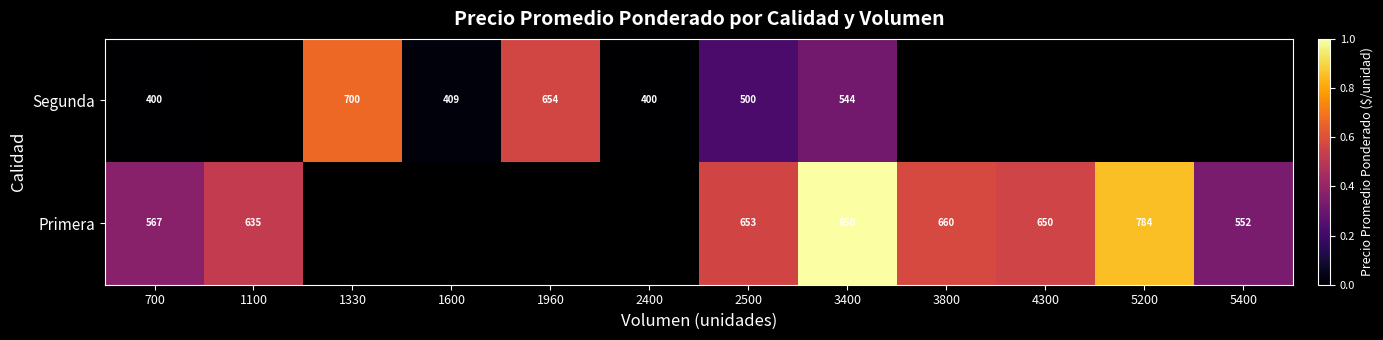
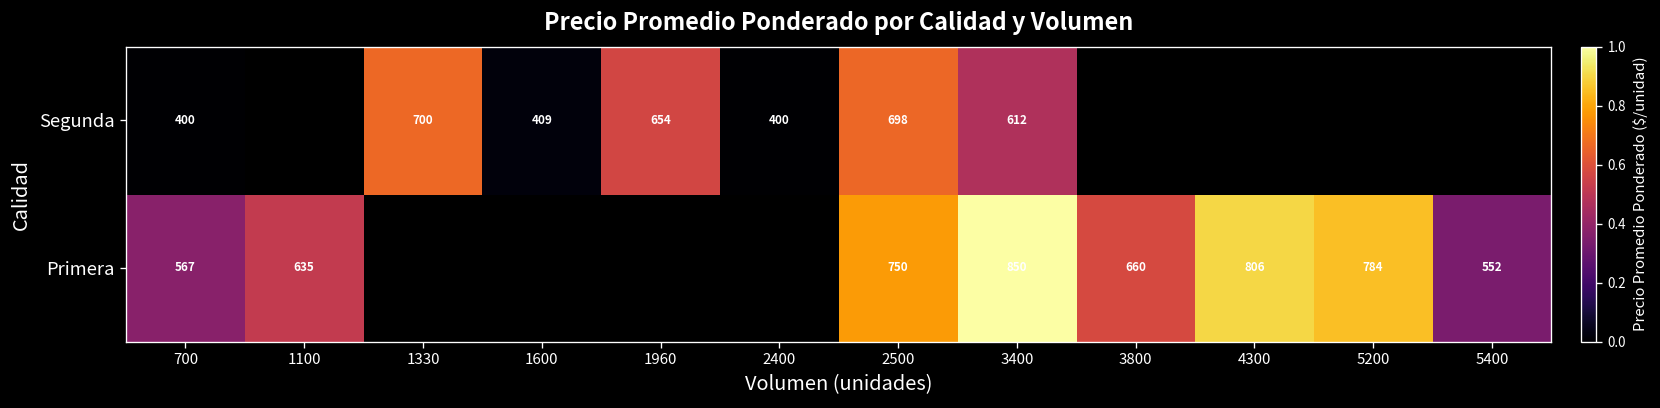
  {
    "Segunda": {
      "700": 400,
      "1330": 700,
      "1600": 409,
      "1960": 654,
      "2400": 400,
-     "2500": 500,
-     "3400": 544
+     "2500": 698,
+     "3400": 612
    },
    "Primera": {
      "700": 567,
      "1100": 635,
-     "2500": 653,
+     "2500": 750,
      "3400": 850,
      "3800": 660,
-     "4300": 650,
+     "4300": 806,
      "5200": 784,
      "5400": 552
    }
  }
